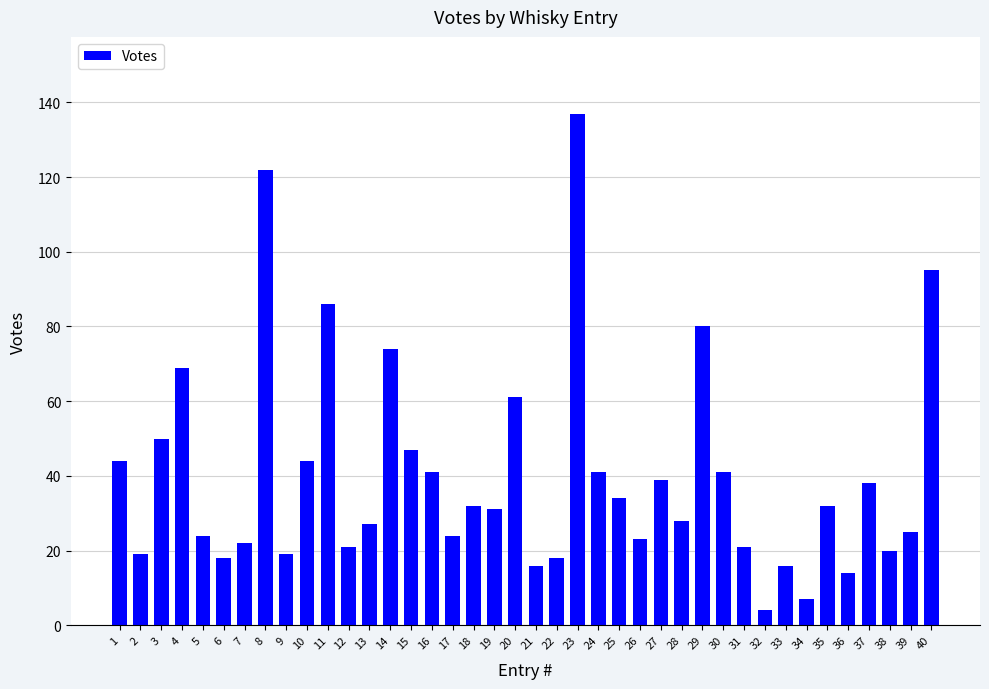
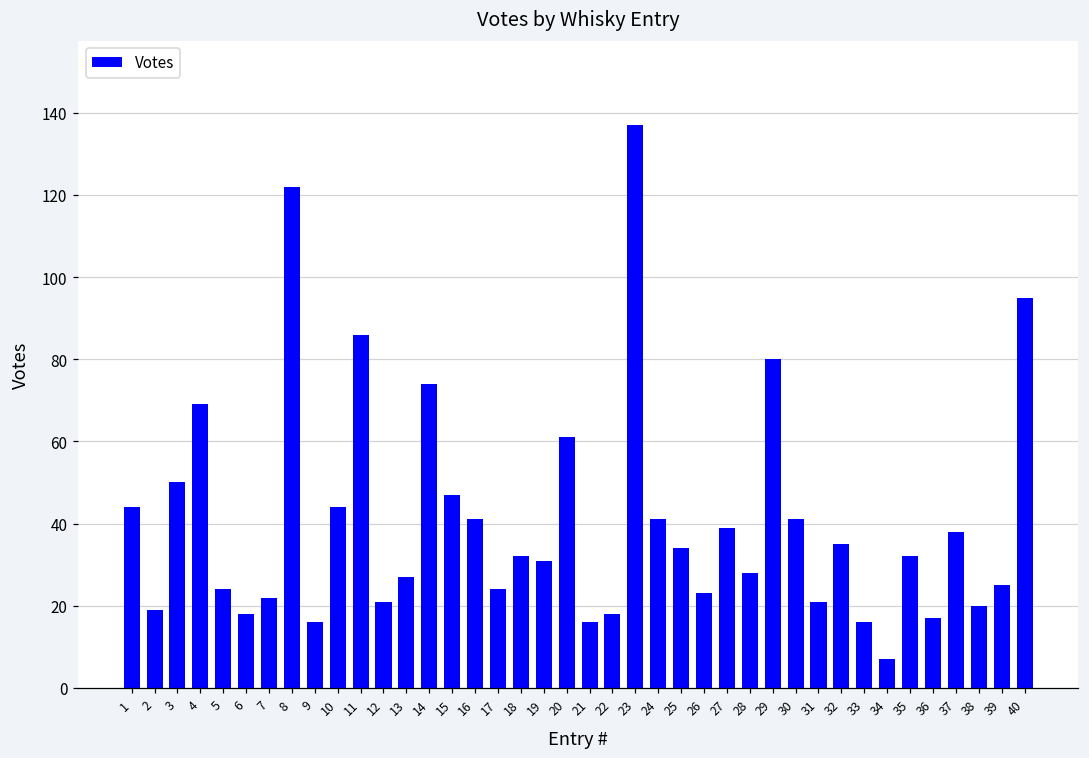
  {
    "1": 44,
    "2": 19,
    "3": 50,
    "4": 69,
    "5": 24,
    "6": 18,
    "7": 22,
    "8": 122,
-   "9": 19,
+   "9": 16,
    "10": 44,
    "11": 86,
    "12": 21,
    "13": 27,
    "14": 74,
    "15": 47,
    "16": 41,
    "17": 24,
    "18": 32,
    "19": 31,
    "20": 61,
    "21": 16,
    "22": 18,
    "23": 137,
    "24": 41,
    "25": 34,
    "26": 23,
    "27": 39,
    "28": 28,
    "29": 80,
    "30": 41,
    "31": 21,
-   "32": 4,
+   "32": 35,
    "33": 16,
    "34": 7,
    "35": 32,
-   "36": 14,
+   "36": 17,
    "37": 38,
    "38": 20,
    "39": 25,
    "40": 95
  }
